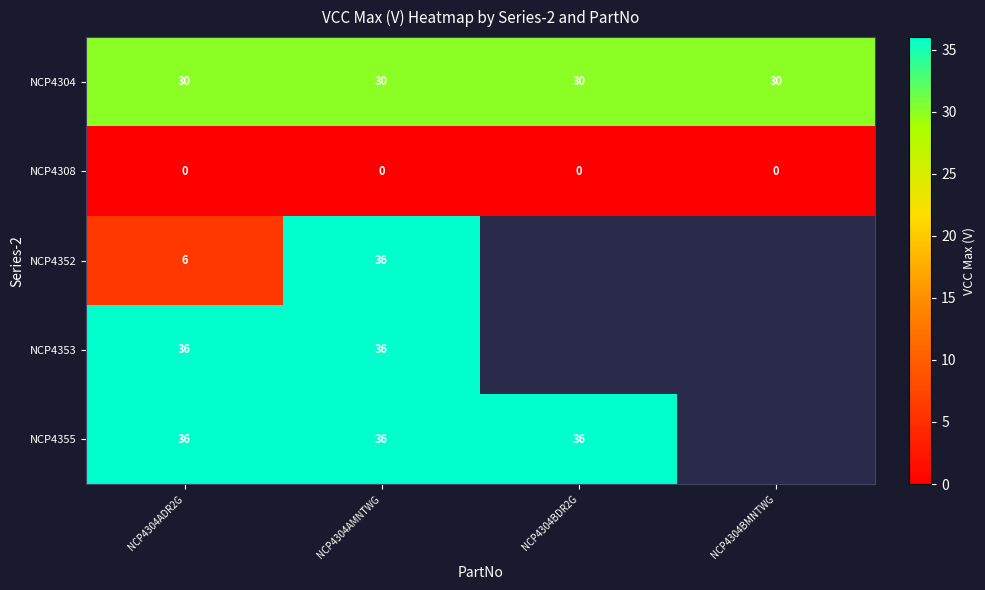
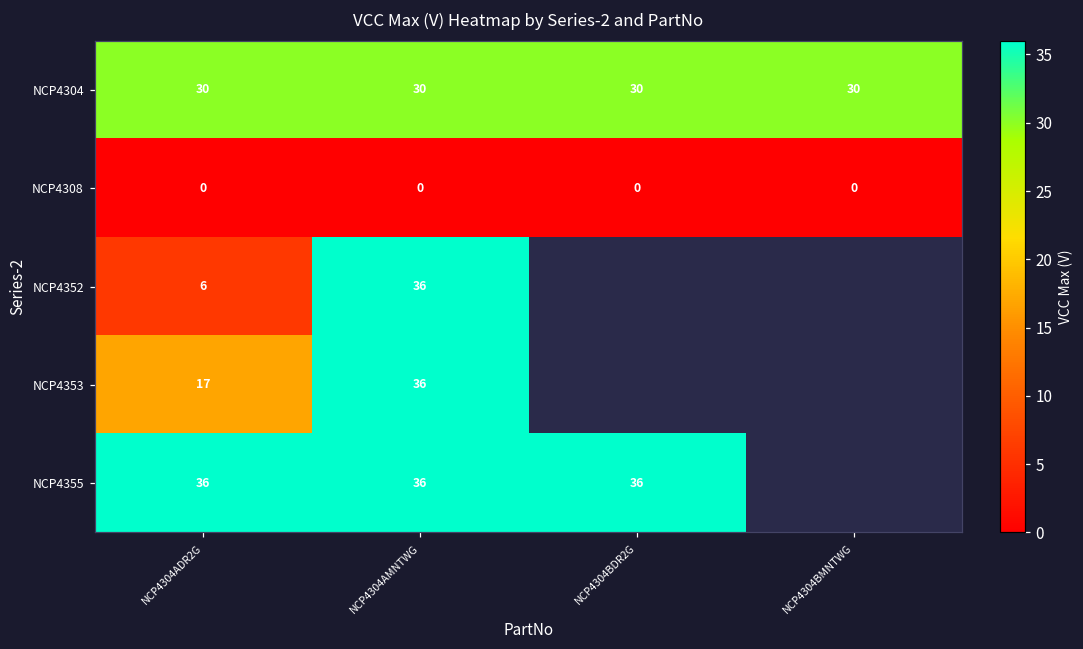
  {
    "NCP4304": {
      "NCP4304ADR2G": 30,
      "NCP4304AMNTWG": 30,
      "NCP4304BDR2G": 30,
      "NCP4304BMNTWG": 30
    },
    "NCP4308": {
      "NCP4304ADR2G": 0,
      "NCP4304AMNTWG": 0,
      "NCP4304BDR2G": 0,
      "NCP4304BMNTWG": 0
    },
    "NCP4352": {
      "NCP4304ADR2G": 6,
      "NCP4304AMNTWG": 36
    },
    "NCP4353": {
-     "NCP4304ADR2G": 36,
+     "NCP4304ADR2G": 17,
      "NCP4304AMNTWG": 36
    },
    "NCP4355": {
      "NCP4304ADR2G": 36,
      "NCP4304AMNTWG": 36,
      "NCP4304BDR2G": 36
    }
  }
